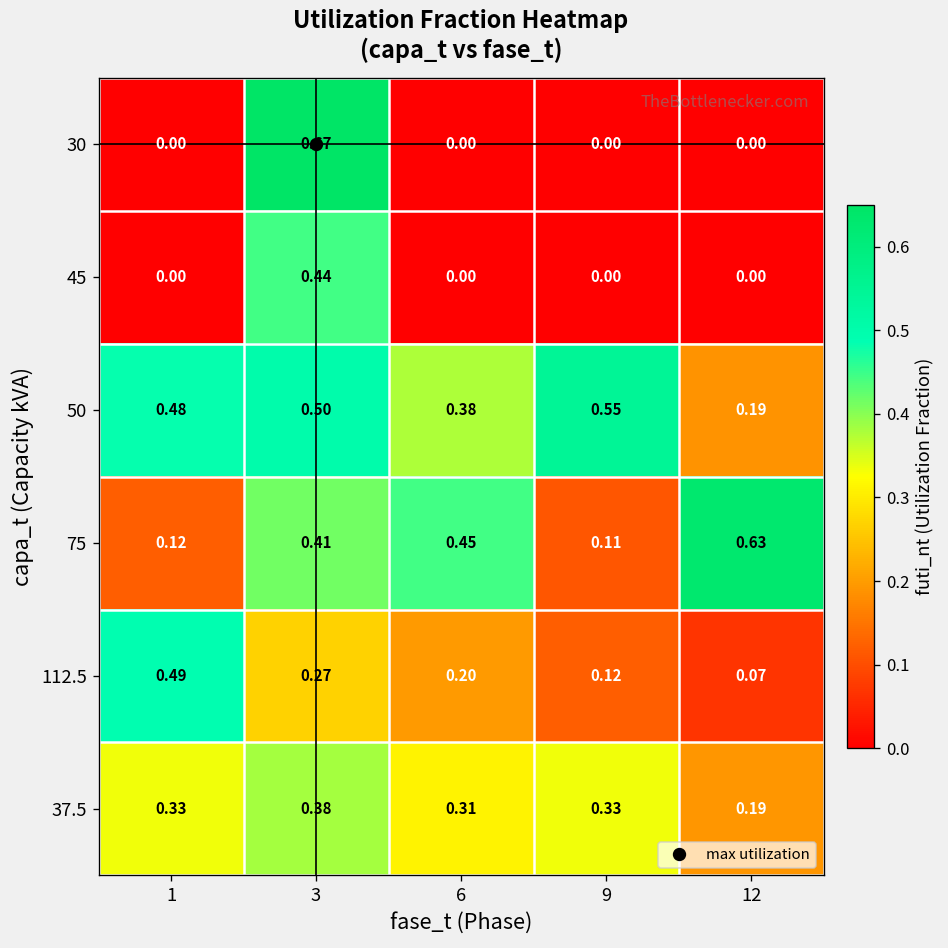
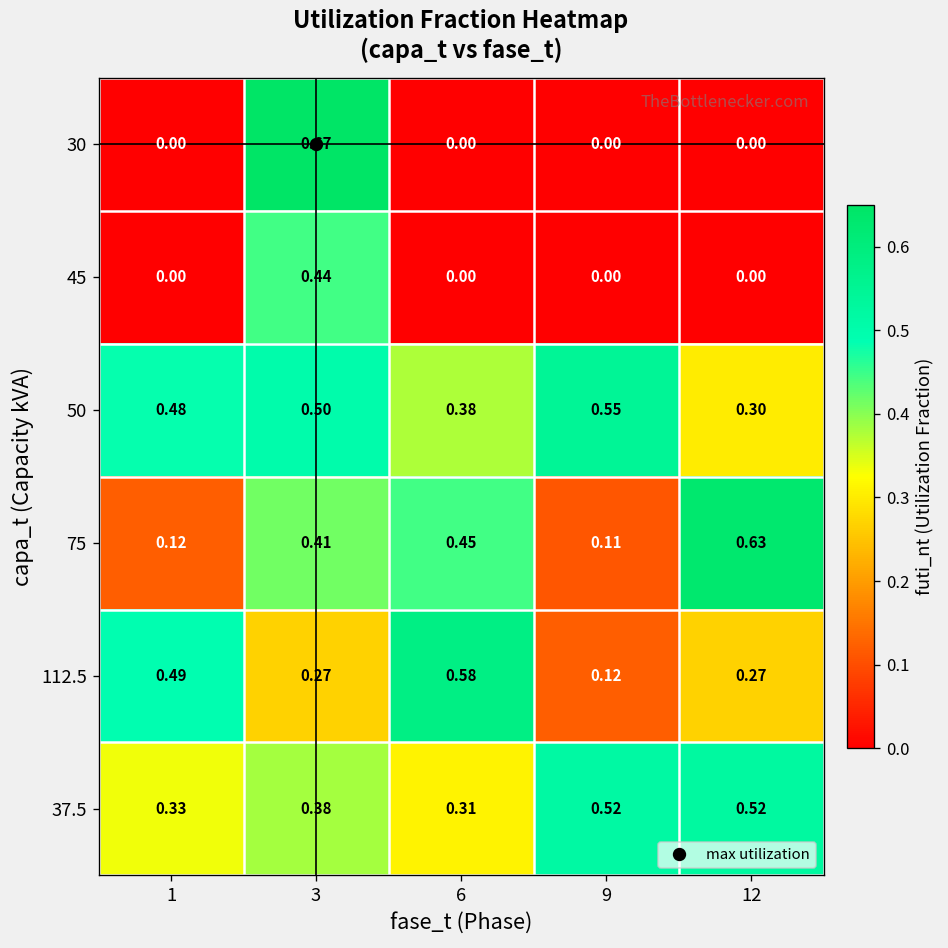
  {
    "30": {
      "1": 0.00,
      "6": 0.00,
      "9": 0.00
    },
    "45": {
      "1": 0.00,
      "3": 0.44,
      "6": 0.00,
      "9": 0.00,
      "12": 0.00
    },
    "50": {
      "1": 0.48,
      "3": 0.50,
      "6": 0.38,
      "9": 0.55,
-     "12": 0.19
+     "12": 0.30
    },
    "75": {
      "1": 0.12,
      "3": 0.41,
      "6": 0.45,
      "9": 0.11,
      "12": 0.63
    },
    "112.5": {
      "1": 0.49,
      "3": 0.27,
-     "6": 0.20,
+     "6": 0.58,
      "9": 0.12,
-     "12": 0.07
+     "12": 0.27
    },
    "37.5": {
      "1": 0.33,
      "3": 0.38,
      "6": 0.31,
-     "9": 0.33,
-     "12": 0.19
+     "9": 0.52,
+     "12": 0.52
    }
  }
